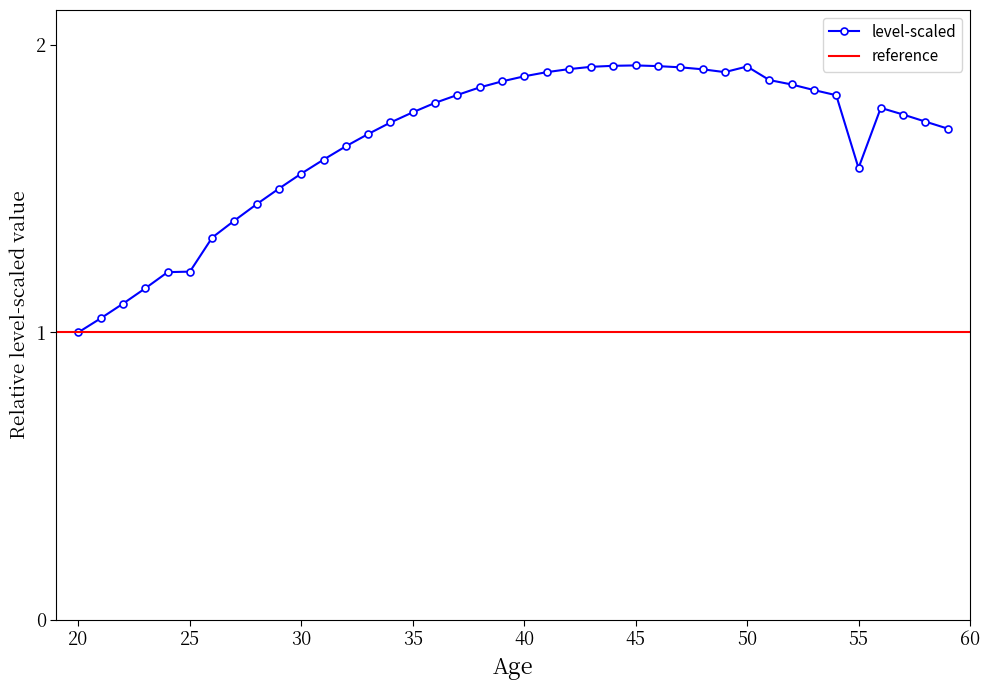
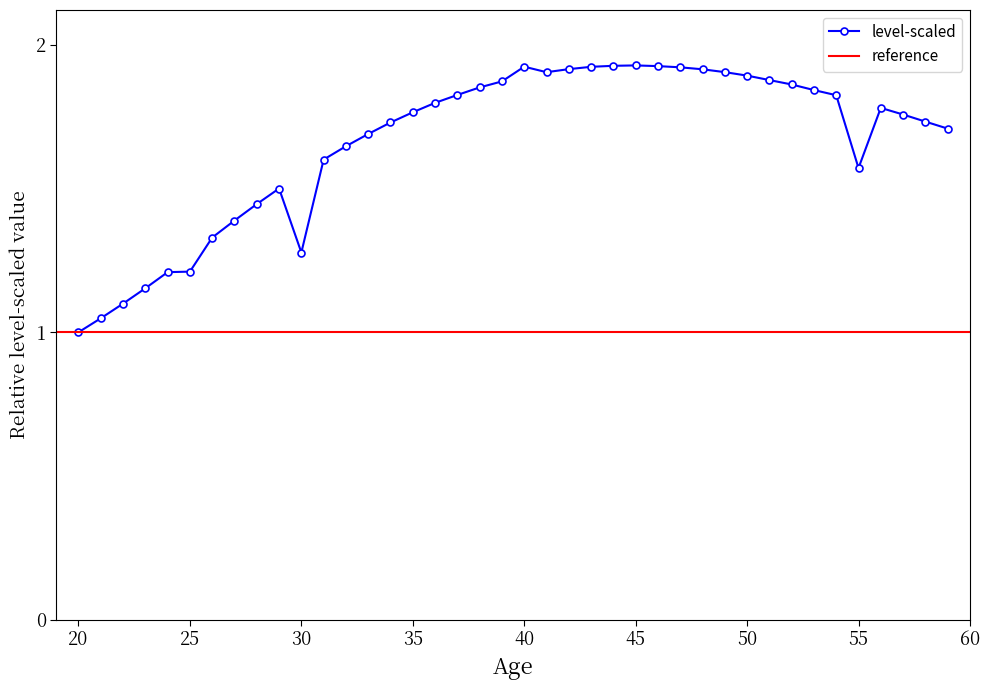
  {
    "20": 1.00,
    "25": 1.21,
-   "30": 1.55,
+   "30": 1.28,
    "35": 1.77,
-   "40": 1.89,
+   "40": 1.92,
    "45": 1.93,
-   "50": 1.92,
+   "50": 1.89,
    "55": 1.57
  }
